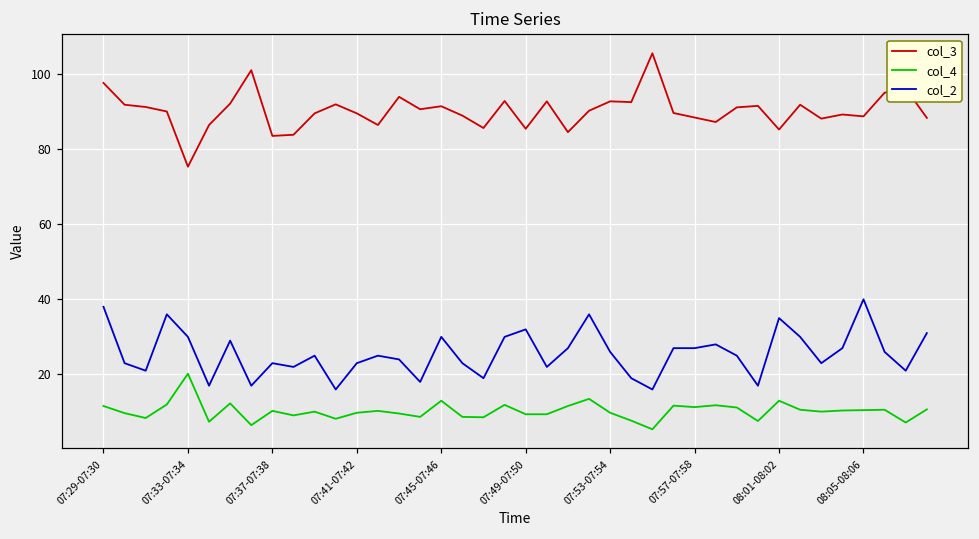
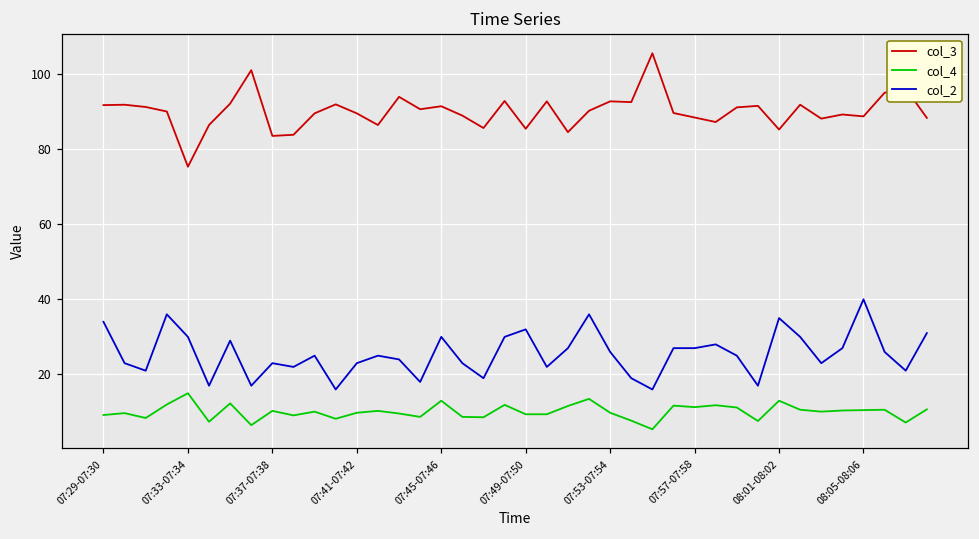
  {
    "col_3": {
-     "07:29-07:30": 98,
+     "07:29-07:30": 92,
      "07:33-07:34": 75,
      "07:37-07:38": 84,
      "07:41-07:42": 90,
      "07:45-07:46": 91,
      "07:49-07:50": 85,
      "07:53-07:54": 93,
      "07:57-07:58": 88,
      "08:01-08:02": 85,
      "08:05-08:06": 89
    },
    "col_4": {
-     "07:29-07:30": 12,
-     "07:33-07:34": 20,
+     "07:29-07:30": 9,
+     "07:33-07:34": 15,
      "07:37-07:38": 10,
      "07:41-07:42": 10,
      "07:45-07:46": 13,
      "07:49-07:50": 9,
      "07:53-07:54": 10,
      "07:57-07:58": 11,
      "08:01-08:02": 13,
      "08:05-08:06": 11
    },
    "col_2": {
-     "07:29-07:30": 38,
+     "07:29-07:30": 34,
      "07:33-07:34": 30,
      "07:37-07:38": 23,
      "07:41-07:42": 23,
      "07:45-07:46": 30,
      "07:49-07:50": 32,
      "07:53-07:54": 26,
      "07:57-07:58": 27,
      "08:01-08:02": 35,
      "08:05-08:06": 40
    }
  }
